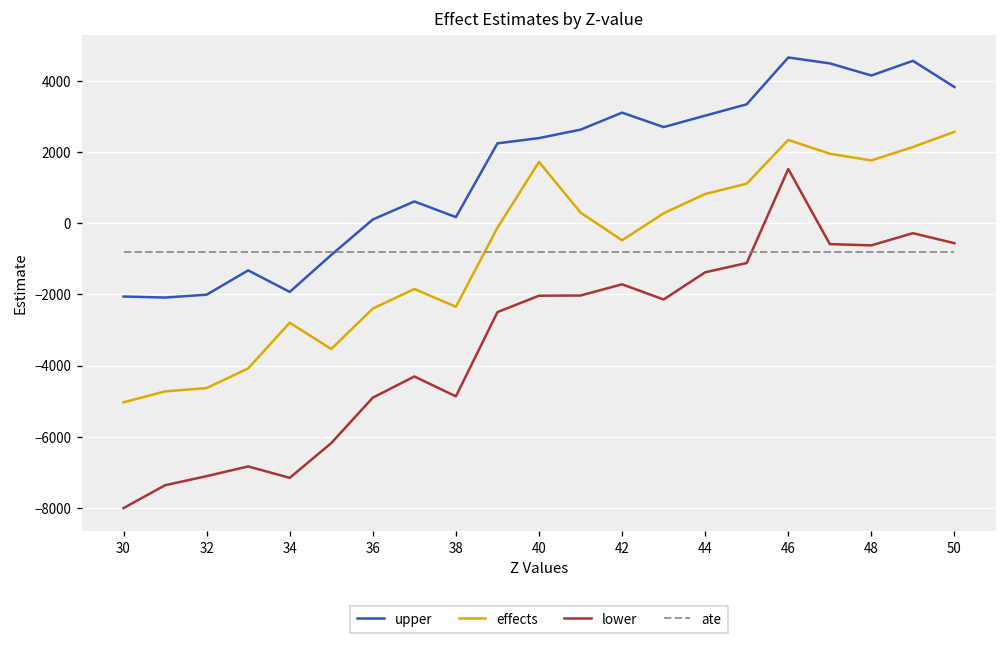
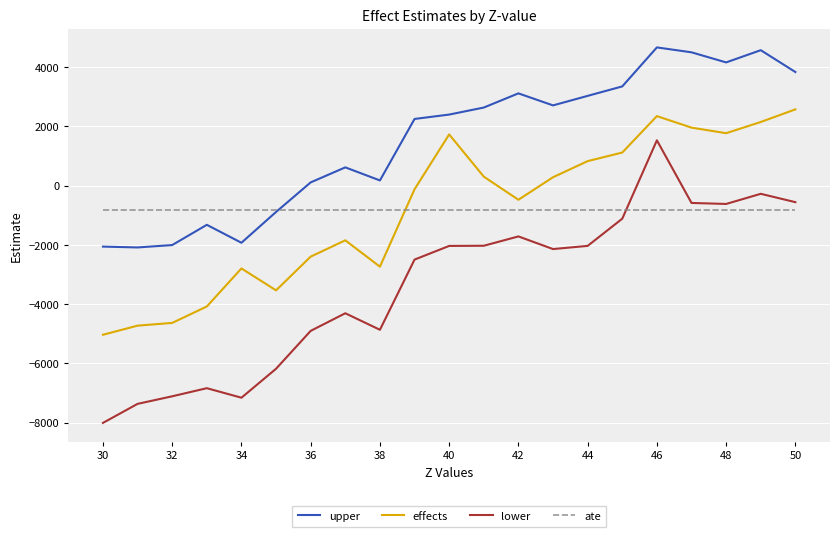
  {
    "upper": {
      "30": -2100,
      "32": -2000,
      "34": -1900,
      "36": 100,
      "38": 200,
      "40": 2400,
      "42": 3100,
      "44": 3000,
      "46": 4700,
      "48": 4200,
      "50": 3800
    },
    "effects": {
      "30": -5000,
      "32": -4600,
      "34": -2800,
      "36": -2400,
-     "38": -2300,
+     "38": -2700,
      "40": 1700,
      "42": -500,
      "44": 800,
      "46": 2300,
      "48": 1800,
      "50": 2600
    },
    "lower": {
      "30": -8000,
      "32": -7100,
      "34": -7200,
      "36": -4900,
      "38": -4900,
      "40": -2000,
      "42": -1700,
-     "44": -1400,
+     "44": -2000,
      "46": 1500,
      "48": -600,
      "50": -600
    },
    "ate": {
      "30": -800,
      "32": -800,
      "34": -800,
      "36": -800,
      "38": -800,
      "40": -800,
      "42": -800,
      "44": -800,
      "46": -800,
      "48": -800,
      "50": -800
    }
  }
